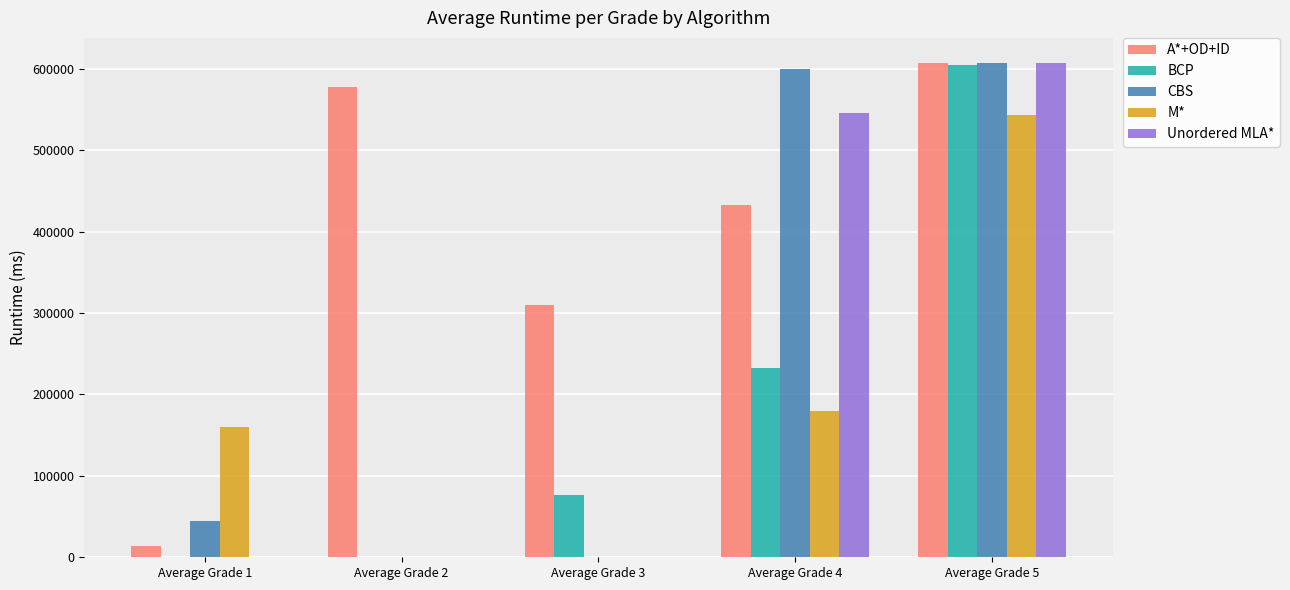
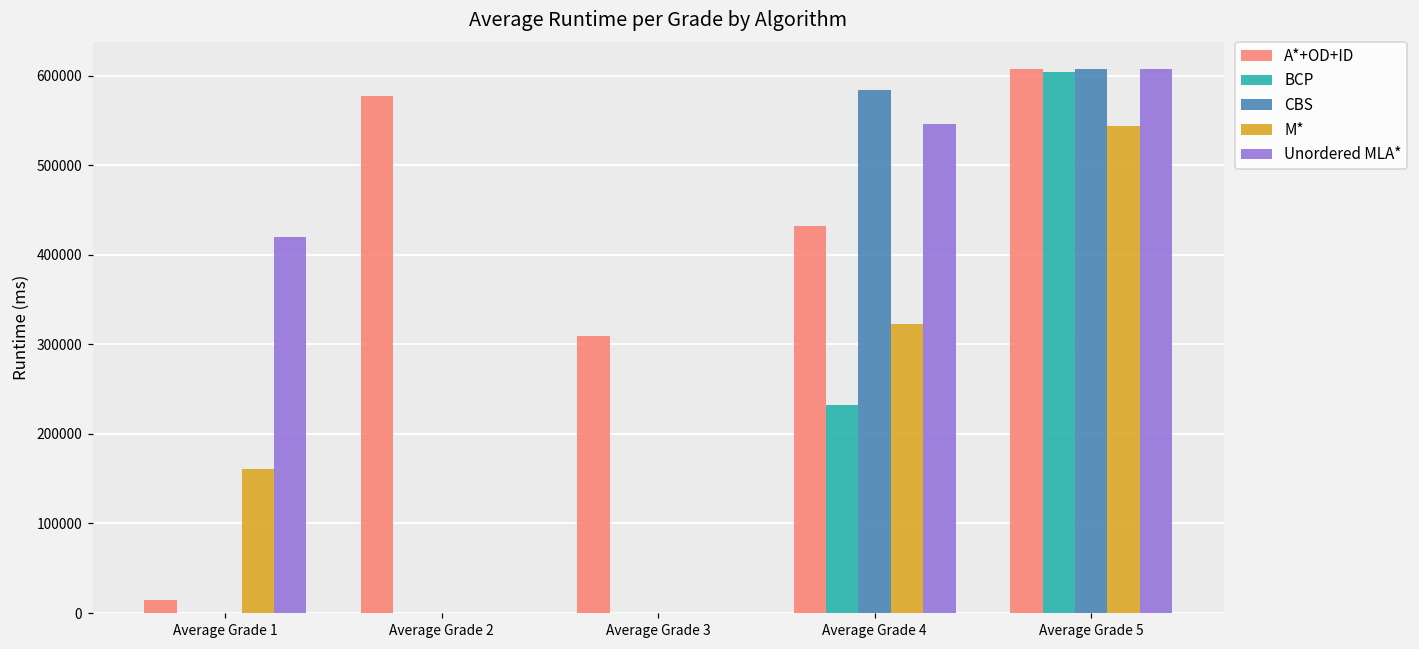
  {
    "A*+OD+ID": {
      "Average Grade 1": 10000,
      "Average Grade 2": 580000,
      "Average Grade 3": 310000,
      "Average Grade 4": 430000,
      "Average Grade 5": 610000
    },
    "BCP": {
-     "Average Grade 3": 80000,
+     "Average Grade 3": 0,
      "Average Grade 4": 230000,
      "Average Grade 5": 600000
    },
    "CBS": {
-     "Average Grade 1": 40000,
-     "Average Grade 4": 600000,
+     "Average Grade 1": 0,
+     "Average Grade 4": 580000,
      "Average Grade 5": 610000
    },
    "M*": {
      "Average Grade 1": 160000,
-     "Average Grade 4": 180000,
+     "Average Grade 4": 320000,
      "Average Grade 5": 540000
    },
    "Unordered MLA*": {
-     "Average Grade 1": 0,
+     "Average Grade 1": 420000,
      "Average Grade 4": 550000,
      "Average Grade 5": 610000
    }
  }
